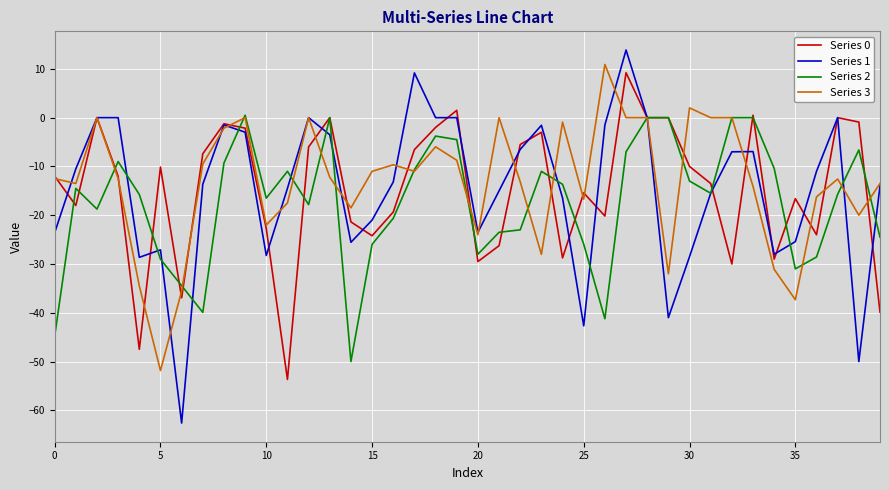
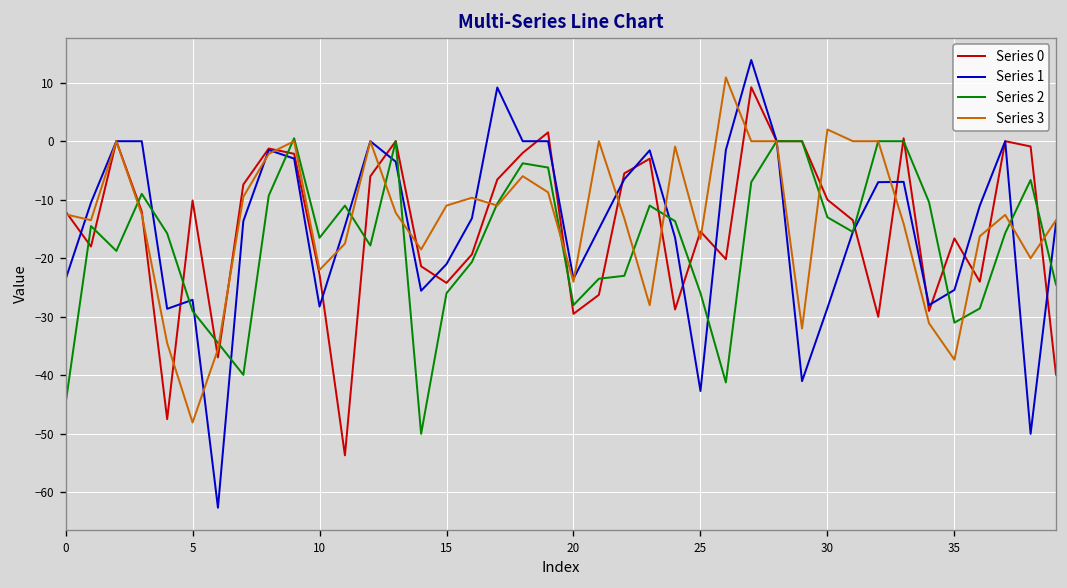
  {
    "Series 0": {
      "5": -10,
      "10": -23,
      "15": -24,
      "20": -30,
      "25": -15,
      "30": -10,
      "35": -17
    },
    "Series 1": {
      "0": -24,
      "5": -27,
      "10": -28,
      "15": -21,
      "25": -43,
      "30": -29,
      "35": -25
    },
    "Series 2": {
      "0": -45,
      "5": -29,
      "10": -17,
      "15": -26,
      "20": -28,
      "25": -26,
      "30": -13,
      "35": -31
    },
    "Series 3": {
-     "5": -52,
+     "5": -48,
      "10": -22,
      "15": -11,
      "25": -17,
      "30": 2,
      "35": -37
    }
  }
